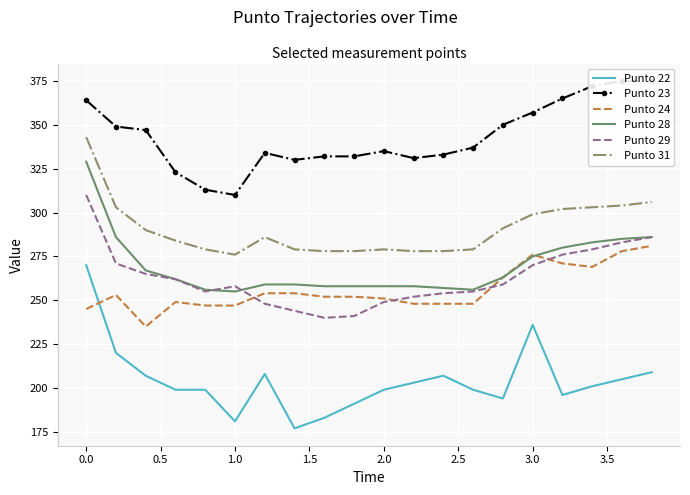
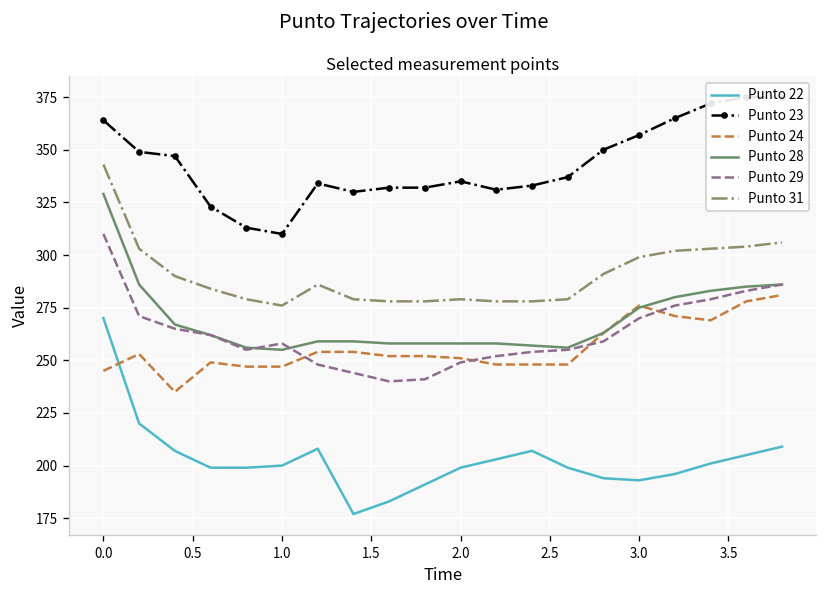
  {
    "Punto 22": {
      "0.0": 270,
-     "1.0": 181,
+     "1.0": 200,
      "2.0": 199,
-     "3.0": 236
+     "3.0": 193
    },
    "Punto 23": {
      "0.0": 364,
      "1.0": 310,
      "2.0": 335,
      "3.0": 357
    },
    "Punto 24": {
      "0.0": 245,
      "1.0": 247,
      "2.0": 251
    }
  }
